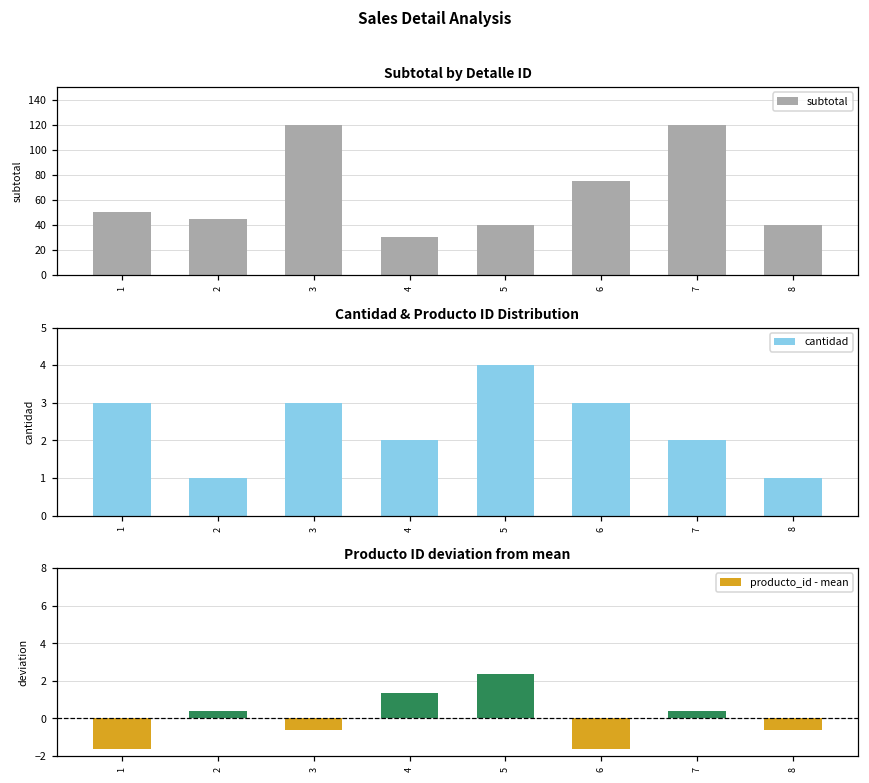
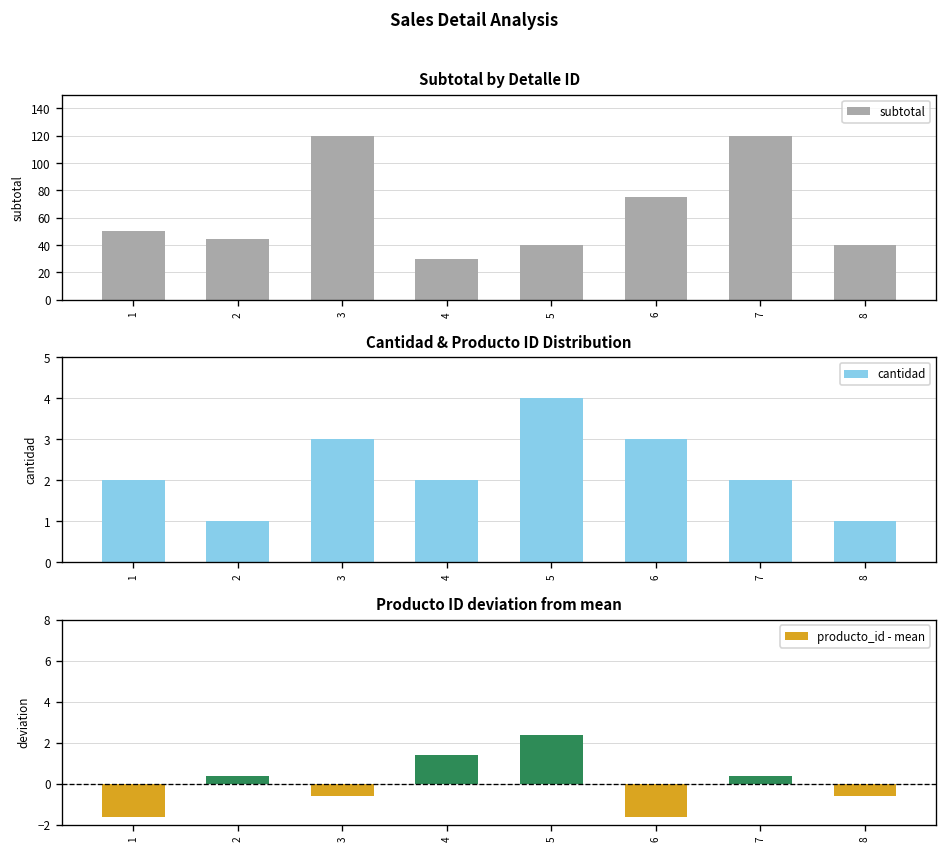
  {
    "Subtotal by Detalle ID": {
      "1": 50,
      "2": 45,
      "3": 120,
      "4": 30,
      "5": 40,
      "6": 75,
      "7": 120,
      "8": 40
    },
    "Cantidad & Producto ID Distribution": {
-     "1": 3,
+     "1": 2,
      "2": 1,
      "3": 3,
      "4": 2,
      "5": 4,
      "6": 3,
      "7": 2,
      "8": 1
    },
    "Producto ID deviation from mean": {
      "1": -1.6,
      "2": 0.4,
      "3": -0.6,
      "4": 1.4,
      "5": 2.4,
      "6": -1.6,
      "7": 0.4,
      "8": -0.6
    }
  }
